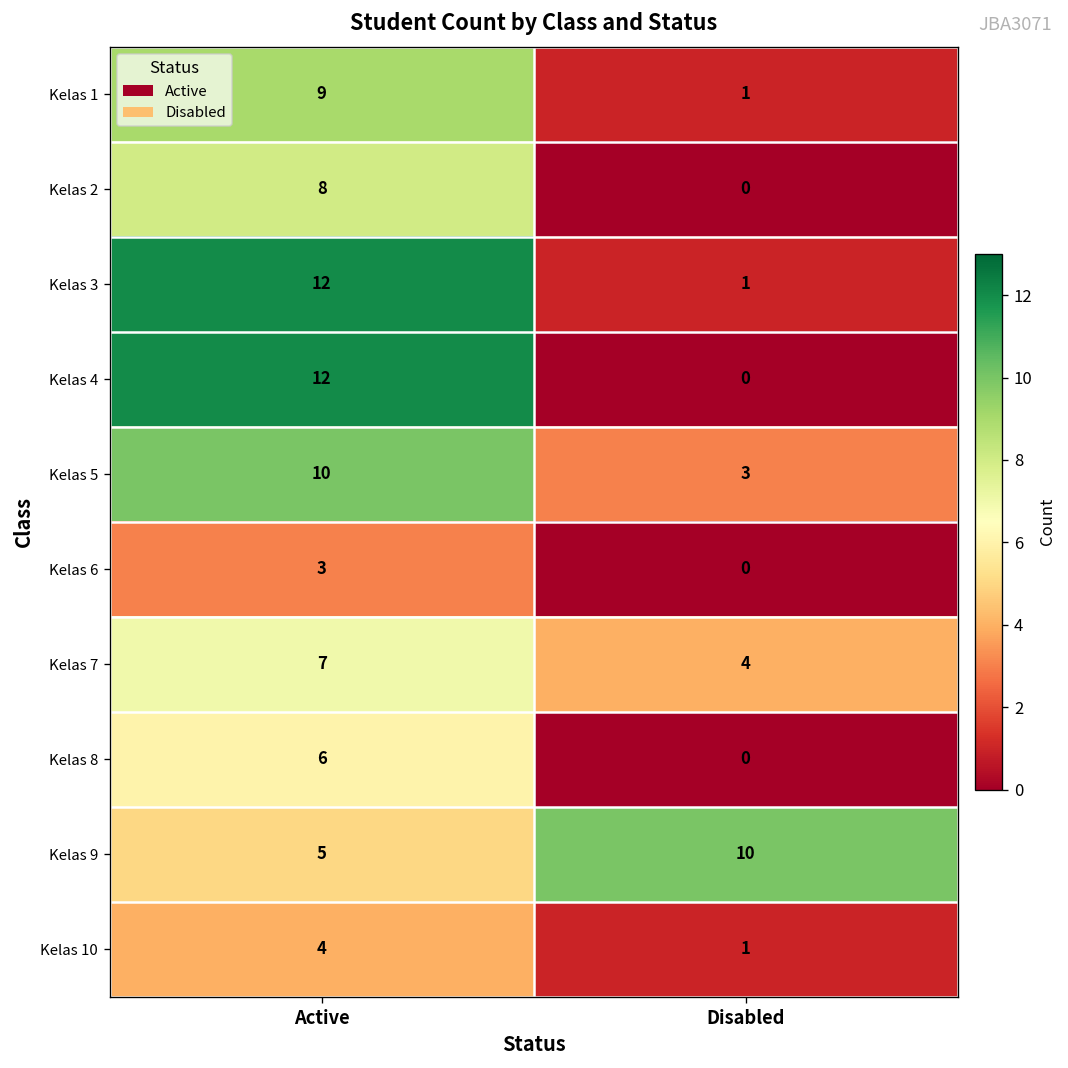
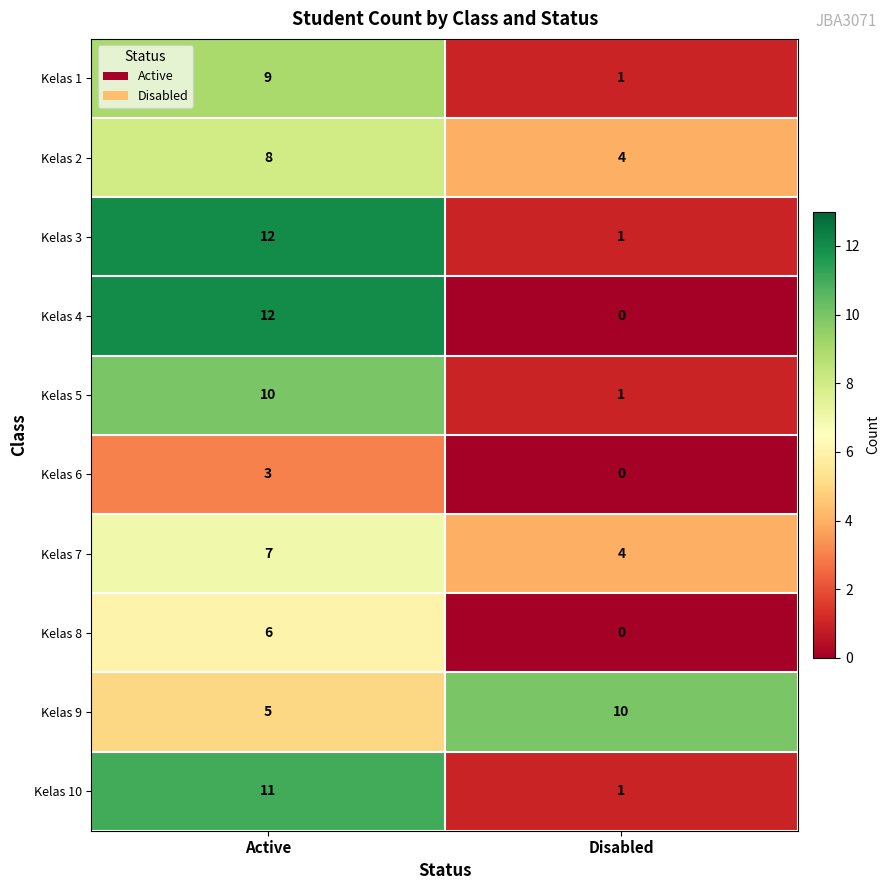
  {
    "Kelas 1": {
      "Active": 9,
      "Disabled": 1
    },
    "Kelas 2": {
      "Active": 8,
-     "Disabled": 0
+     "Disabled": 4
    },
    "Kelas 3": {
      "Active": 12,
      "Disabled": 1
    },
    "Kelas 4": {
      "Active": 12,
      "Disabled": 0
    },
    "Kelas 5": {
      "Active": 10,
-     "Disabled": 3
+     "Disabled": 1
    },
    "Kelas 6": {
      "Active": 3,
      "Disabled": 0
    },
    "Kelas 7": {
      "Active": 7,
      "Disabled": 4
    },
    "Kelas 8": {
      "Active": 6,
      "Disabled": 0
    },
    "Kelas 9": {
      "Active": 5,
      "Disabled": 10
    },
    "Kelas 10": {
-     "Active": 4,
+     "Active": 11,
      "Disabled": 1
    }
  }
